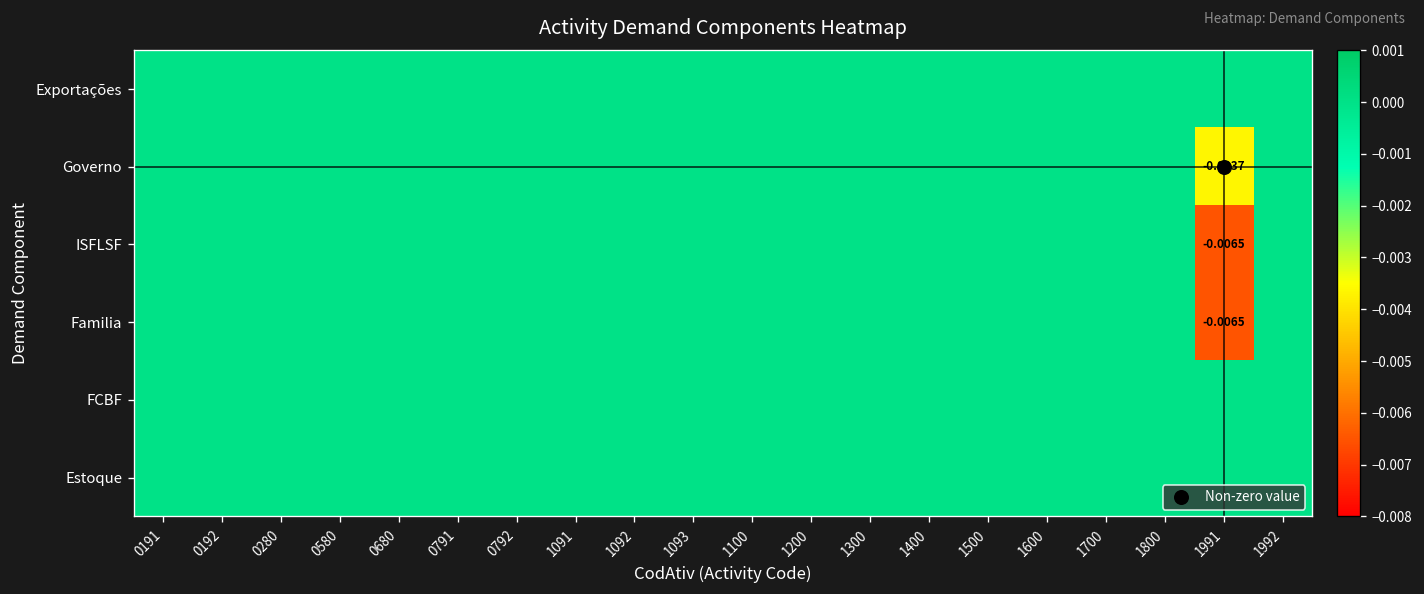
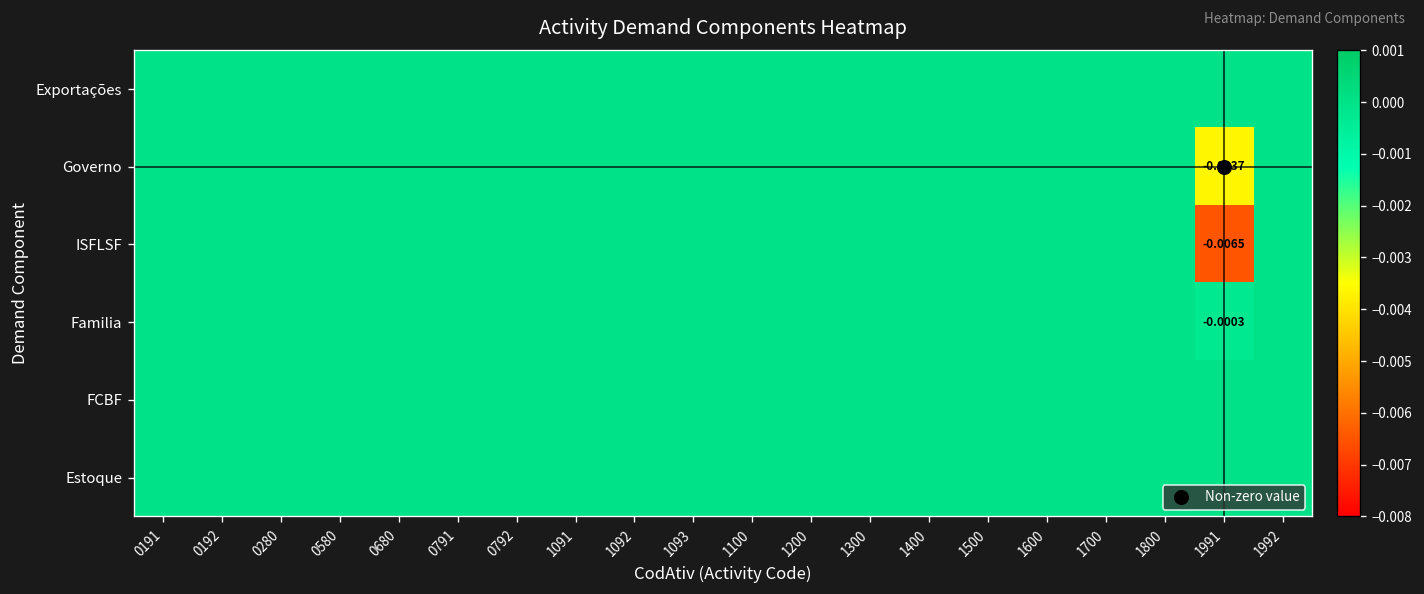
  {
    "ISFLSF": {
      "1991": -0.0065
    },
    "Familia": {
-     "1991": -0.0065
+     "1991": -0.0003
    }
  }
